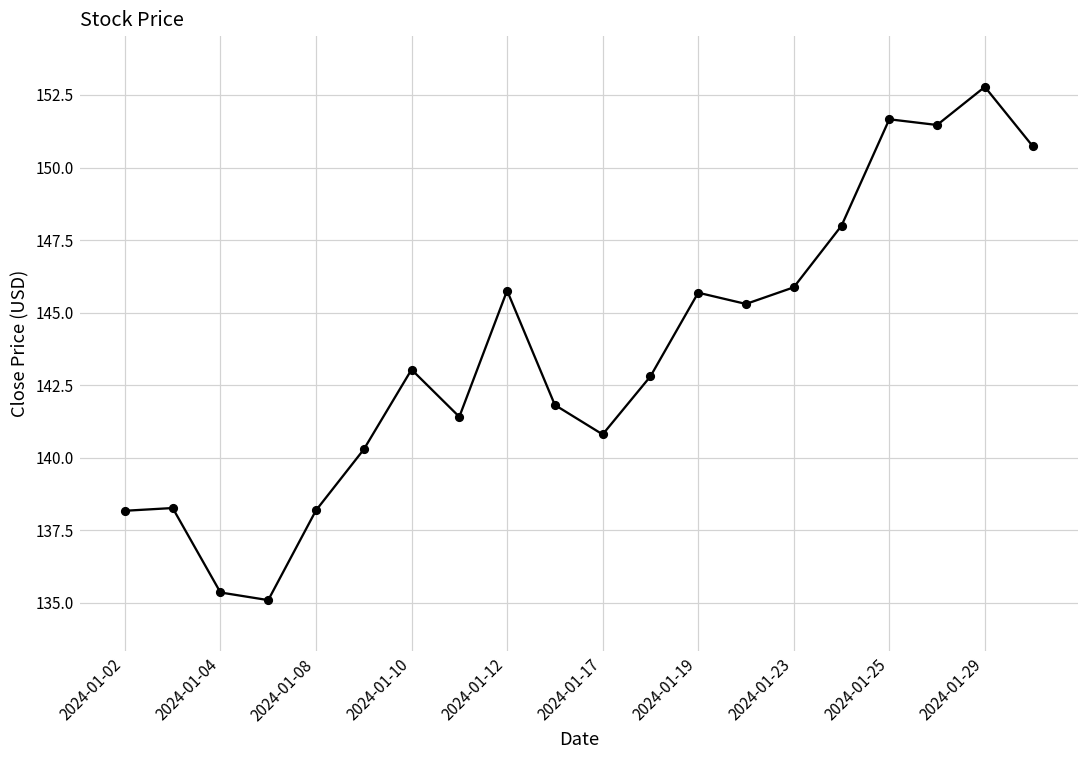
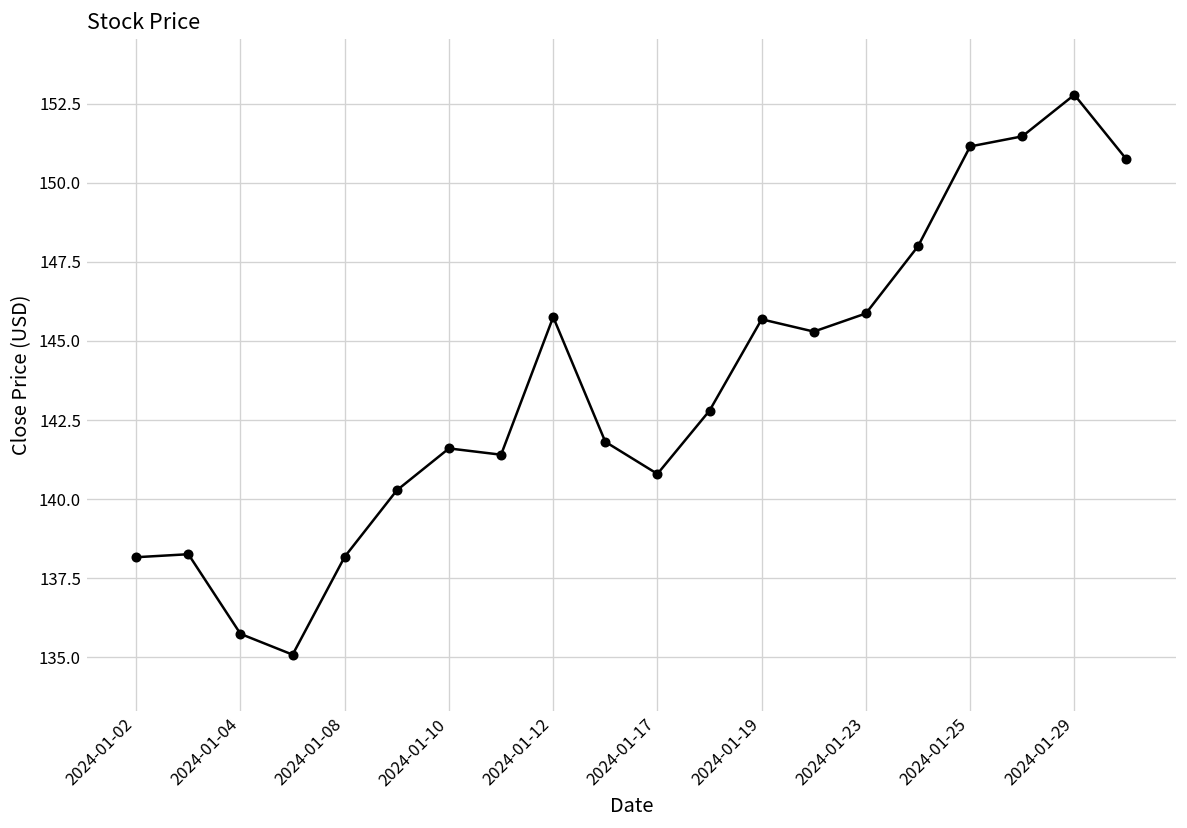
  {
    "2024-01-02": 138.2,
-   "2024-01-04": 135.3,
+   "2024-01-04": 135.7,
    "2024-01-08": 138.2,
-   "2024-01-10": 143.0,
+   "2024-01-10": 141.6,
    "2024-01-12": 145.8,
    "2024-01-17": 140.8,
    "2024-01-19": 145.7,
    "2024-01-23": 145.9,
-   "2024-01-25": 151.7,
+   "2024-01-25": 151.1,
    "2024-01-29": 152.8
  }
